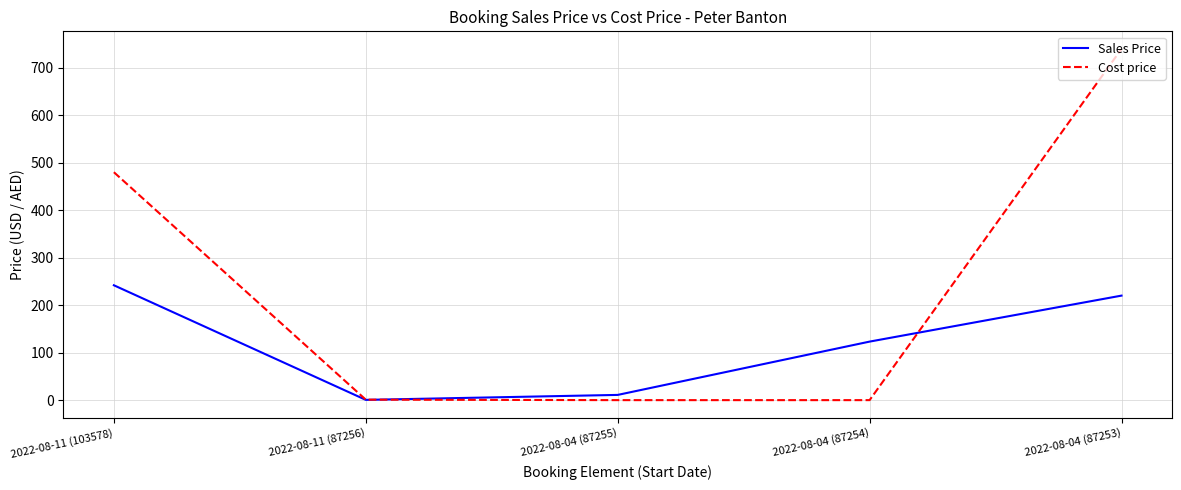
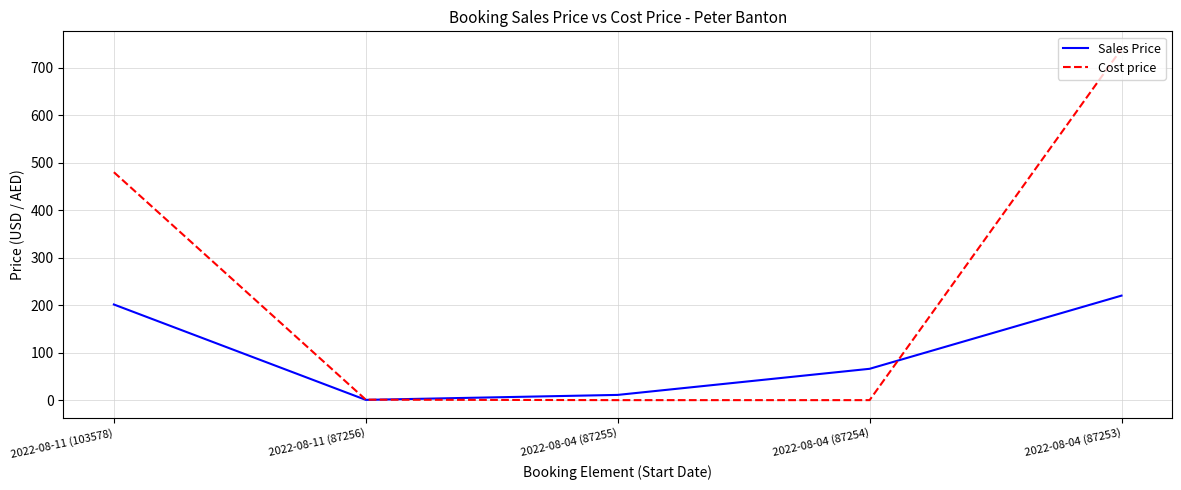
  {
    "Sales Price": {
-     "2022-08-11 (103578)": 240,
+     "2022-08-11 (103578)": 200,
      "2022-08-04 (87255)": 10,
-     "2022-08-04 (87254)": 120,
+     "2022-08-04 (87254)": 70,
      "2022-08-04 (87253)": 220
    },
    "Cost price": {
      "2022-08-11 (103578)": 480,
      "2022-08-04 (87255)": 0,
      "2022-08-04 (87254)": 0
    }
  }
